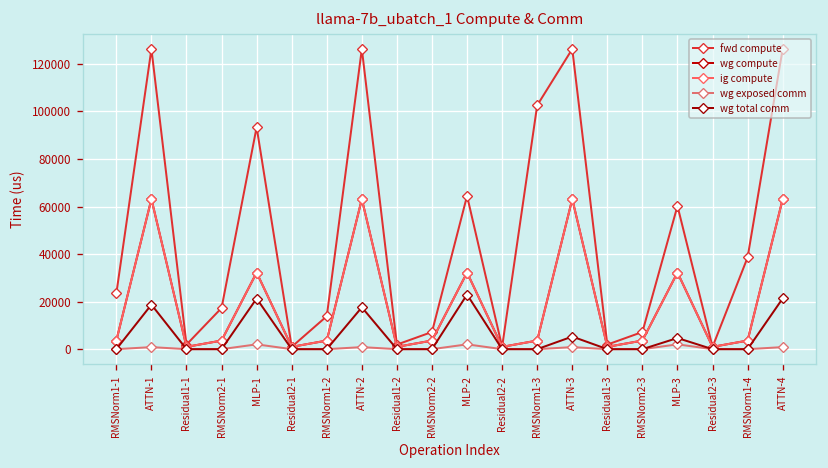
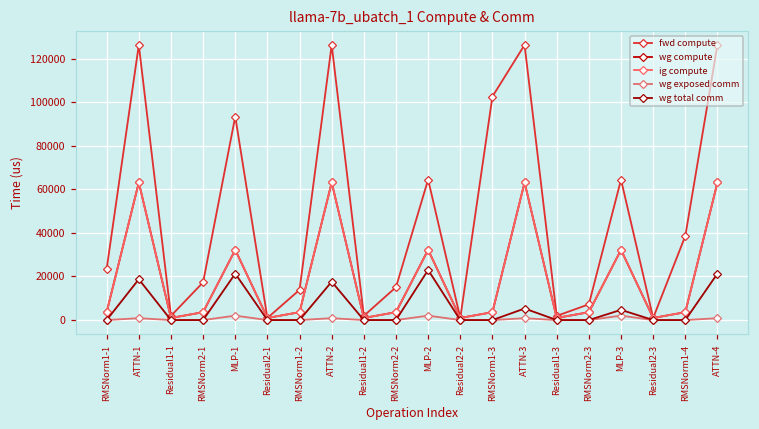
  {
    "fwd compute": {
      "RMSNorm1-1": 23000,
      "ATTN-1": 126000,
      "RMSNorm2-1": 17000,
      "MLP-1": 93000,
      "RMSNorm1-2": 14000,
      "ATTN-2": 126000,
-     "RMSNorm2-2": 7000,
+     "RMSNorm2-2": 15000,
      "MLP-2": 64000,
      "RMSNorm1-3": 103000,
      "ATTN-3": 126000,
      "RMSNorm2-3": 7000,
-     "MLP-3": 60000,
+     "MLP-3": 64000,
      "RMSNorm1-4": 39000
    },
    "wg total comm": {
      "ATTN-1": 19000,
      "MLP-1": 21000,
      "ATTN-2": 18000,
      "MLP-2": 23000,
      "ATTN-3": 5000,
      "MLP-3": 5000,
      "ATTN-4": 21000
    }
  }
